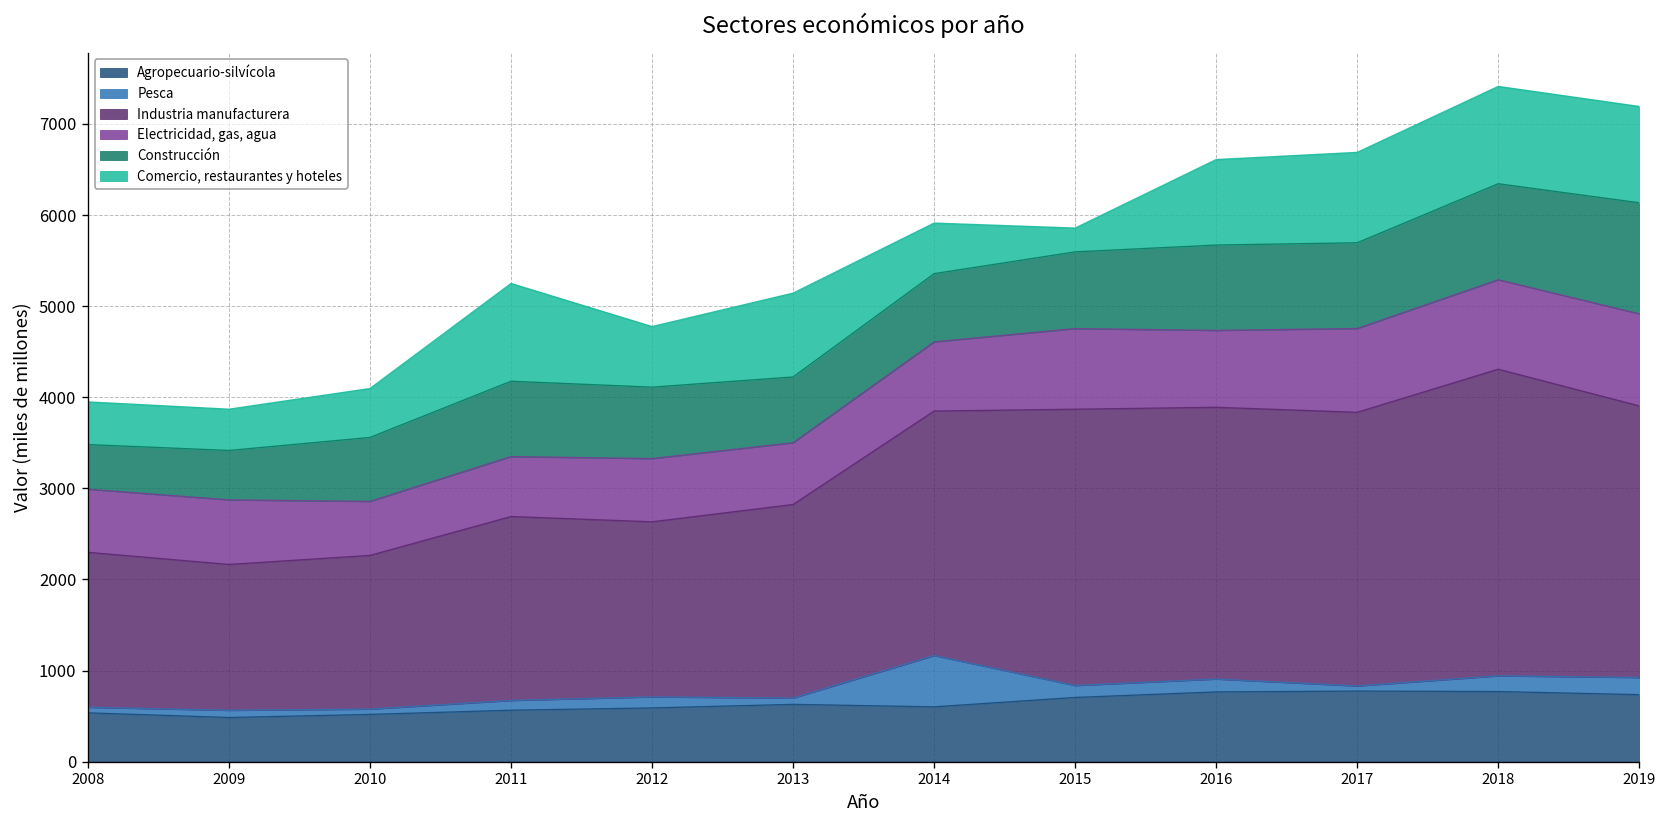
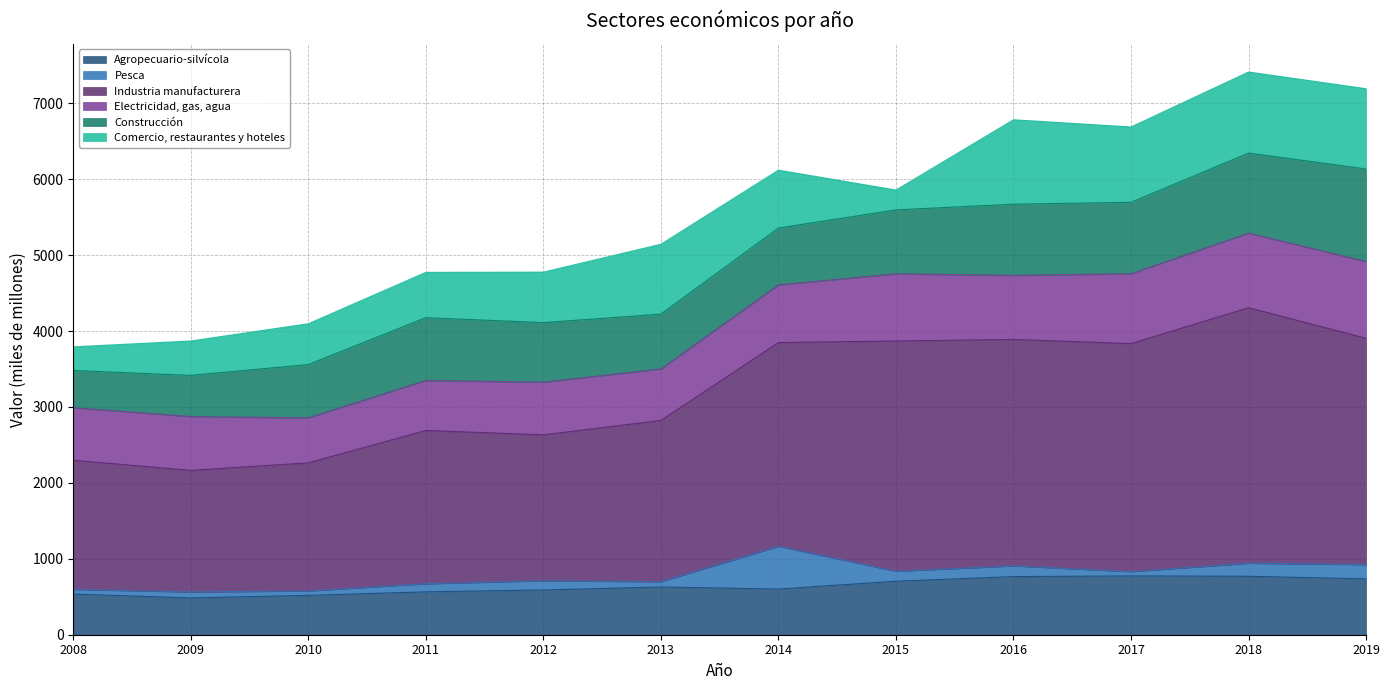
  {
    "Pesca": {
      "2008": 100,
      "2009": 100,
      "2010": 100,
      "2011": 100,
      "2012": 100,
      "2013": 100,
      "2014": 600,
      "2015": 100,
      "2016": 100,
      "2017": 100,
      "2018": 200,
      "2019": 200
    },
    "Comercio, restaurantes y hoteles": {
-     "2008": 500,
+     "2008": 300,
      "2009": 500,
      "2010": 500,
-     "2011": 1100,
+     "2011": 600,
      "2012": 700,
      "2013": 900,
-     "2014": 600,
+     "2014": 800,
      "2015": 300,
-     "2016": 900,
+     "2016": 1100,
      "2017": 1000,
      "2018": 1100,
      "2019": 1100
    }
  }
